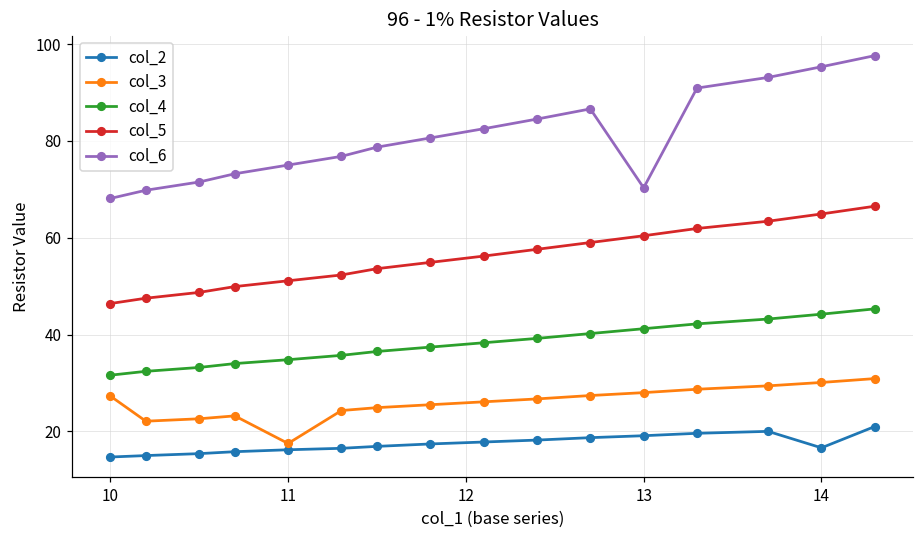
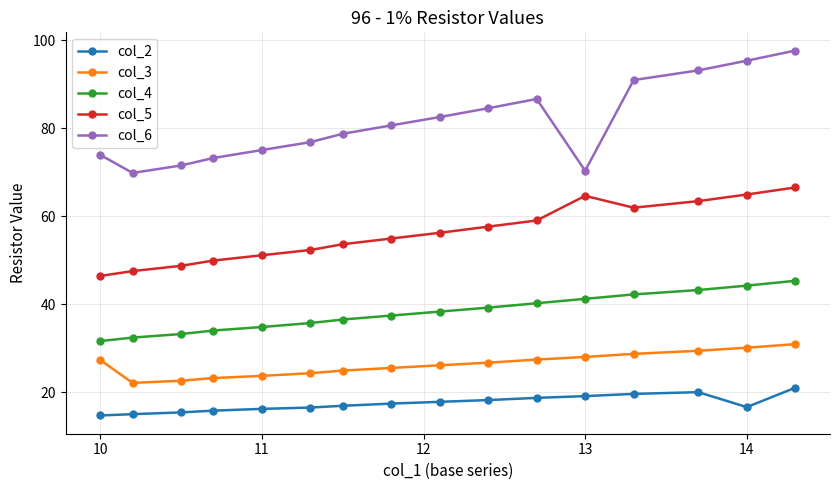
  {
    "col_2": {
      "10": 15,
      "11": 16,
      "13": 19,
      "14": 17
    },
    "col_3": {
      "10": 27,
-     "11": 18,
+     "11": 24,
      "13": 28,
      "14": 30
    },
    "col_4": {
      "10": 32,
      "11": 35,
      "13": 41,
      "14": 44
    },
    "col_5": {
      "10": 46,
      "11": 51,
-     "13": 60,
+     "13": 65,
      "14": 65
    },
    "col_6": {
-     "10": 68,
+     "10": 74,
      "11": 75,
      "13": 70,
      "14": 95
    }
  }
